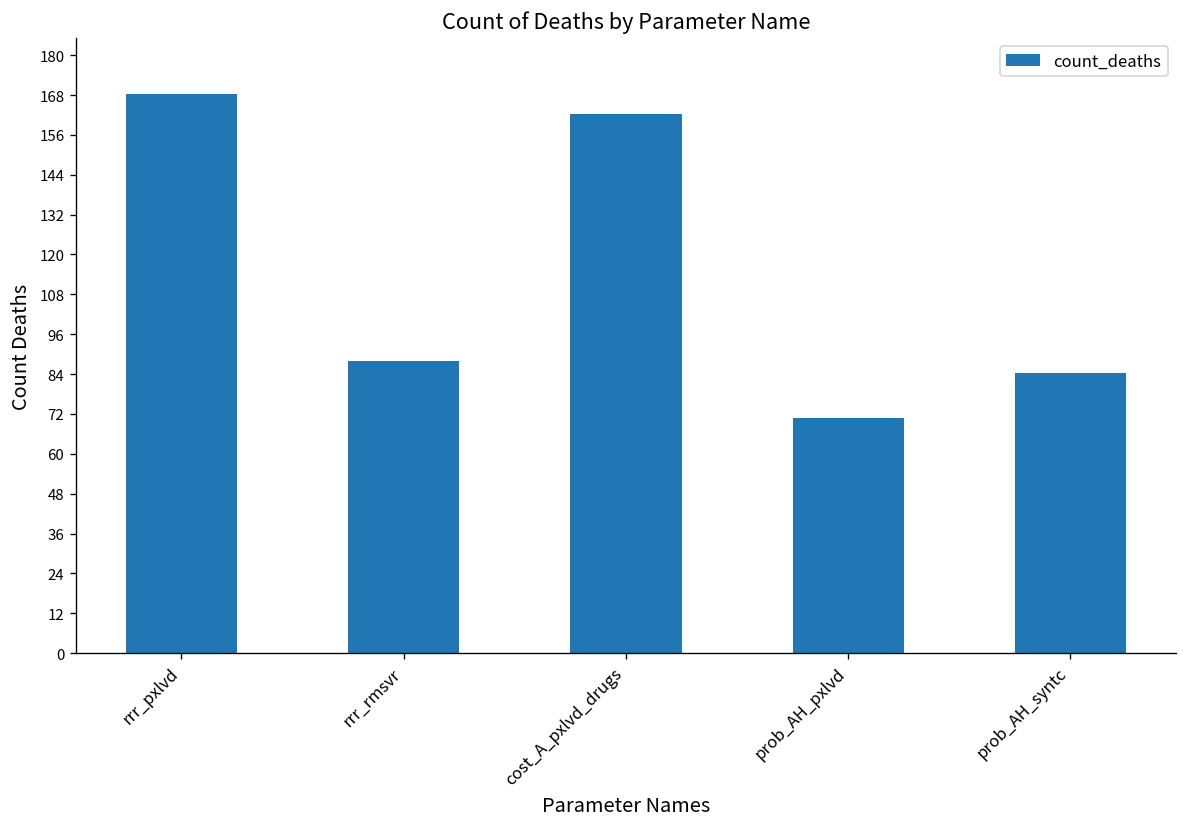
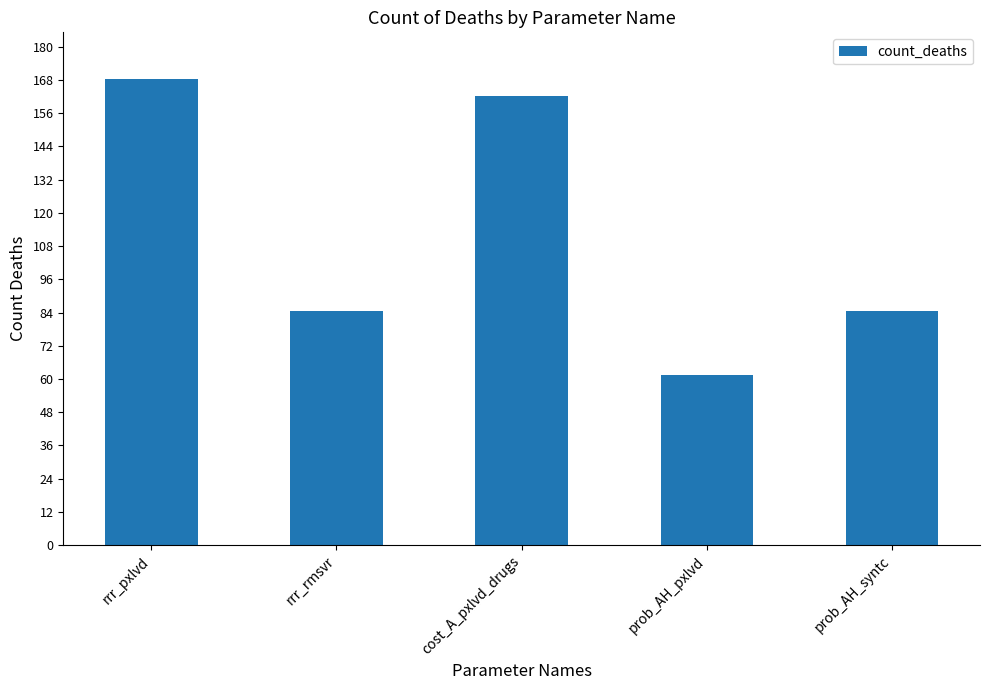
  {
    "rrr_pxlvd": 168,
-   "rrr_rmsvr": 88,
+   "rrr_rmsvr": 84,
    "cost_A_pxlvd_drugs": 162,
-   "prob_AH_pxlvd": 71,
+   "prob_AH_pxlvd": 61,
    "prob_AH_syntc": 84
  }
